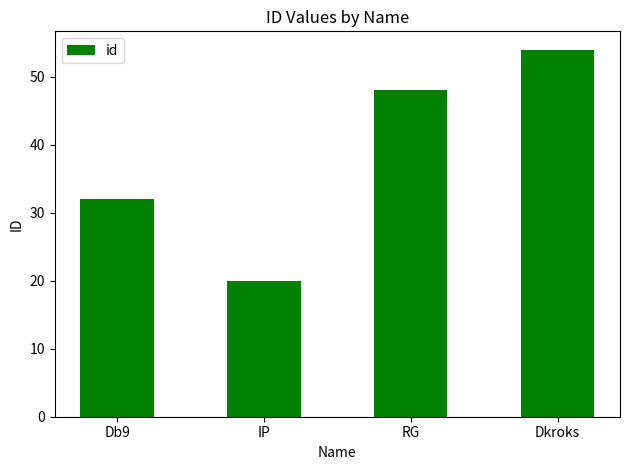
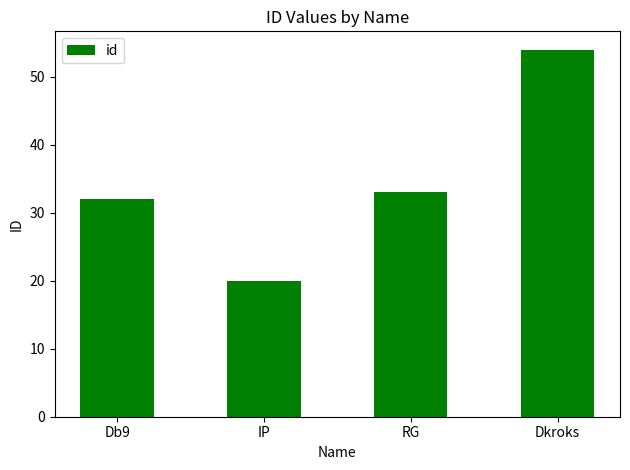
  {
    "Db9": 32,
    "IP": 20,
-   "RG": 48,
+   "RG": 33,
    "Dkroks": 54
  }
